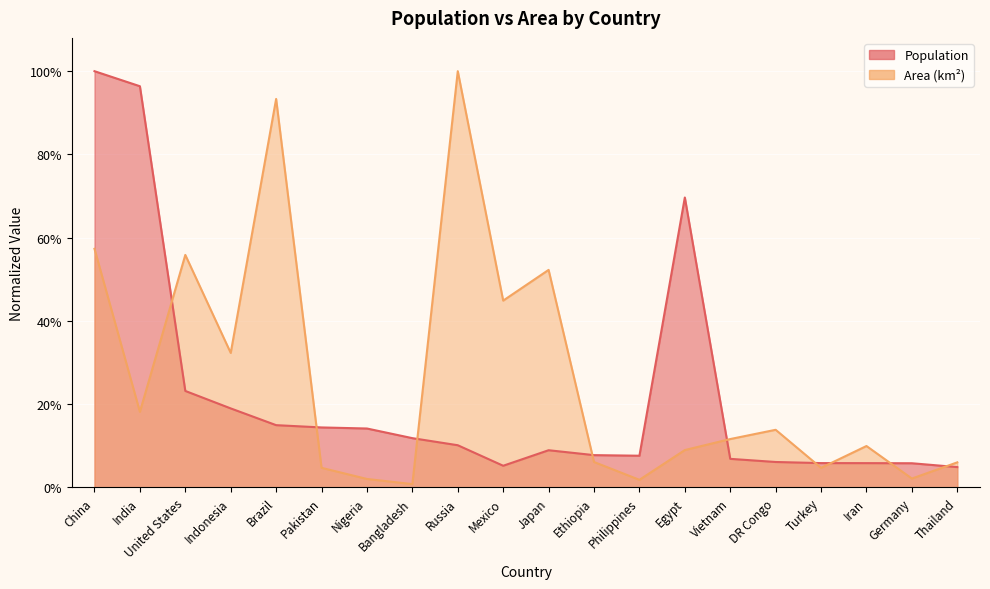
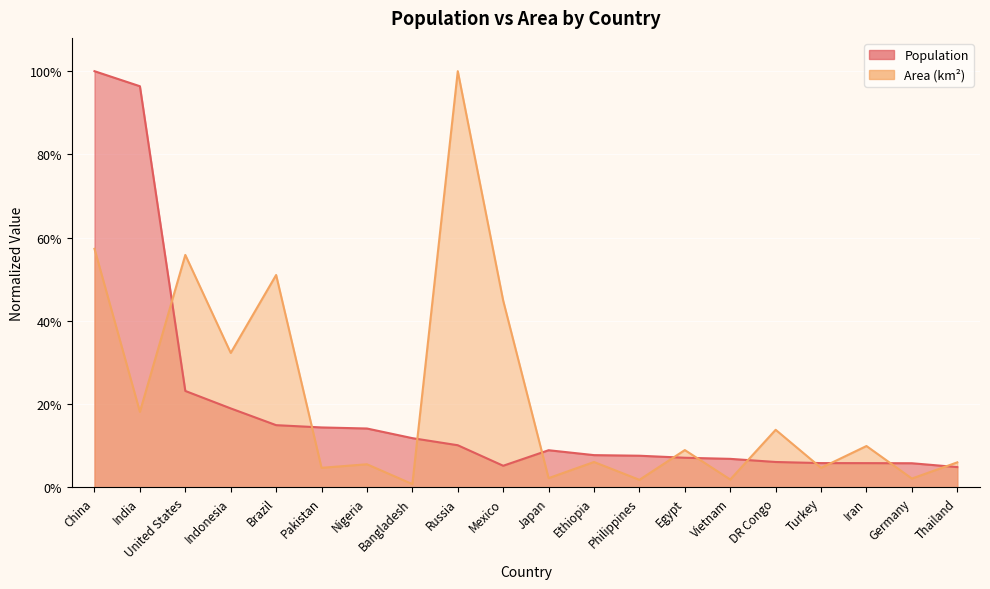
  {
    "Population": {
      "China": "100%",
      "India": "96%",
      "United States": "23%",
      "Indonesia": "19%",
      "Brazil": "15%",
      "Pakistan": "14%",
      "Nigeria": "14%",
      "Bangladesh": "12%",
      "Russia": "10%",
      "Mexico": "5%",
      "Japan": "9%",
      "Ethiopia": "8%",
      "Philippines": "8%",
-     "Egypt": "70%",
+     "Egypt": "7%",
      "Vietnam": "7%",
      "DR Congo": "6%",
      "Turkey": "6%",
      "Iran": "6%",
      "Germany": "6%",
      "Thailand": "5%"
    },
    "Area (km²)": {
      "China": "57%",
      "India": "18%",
      "United States": "56%",
      "Indonesia": "32%",
-     "Brazil": "93%",
+     "Brazil": "51%",
      "Pakistan": "5%",
-     "Nigeria": "2%",
+     "Nigeria": "6%",
      "Bangladesh": "1%",
      "Russia": "100%",
      "Mexico": "45%",
-     "Japan": "52%",
+     "Japan": "2%",
      "Ethiopia": "6%",
      "Philippines": "2%",
      "Egypt": "9%",
-     "Vietnam": "12%",
+     "Vietnam": "2%",
      "DR Congo": "14%",
      "Turkey": "5%",
      "Iran": "10%",
      "Germany": "2%",
      "Thailand": "6%"
    }
  }
